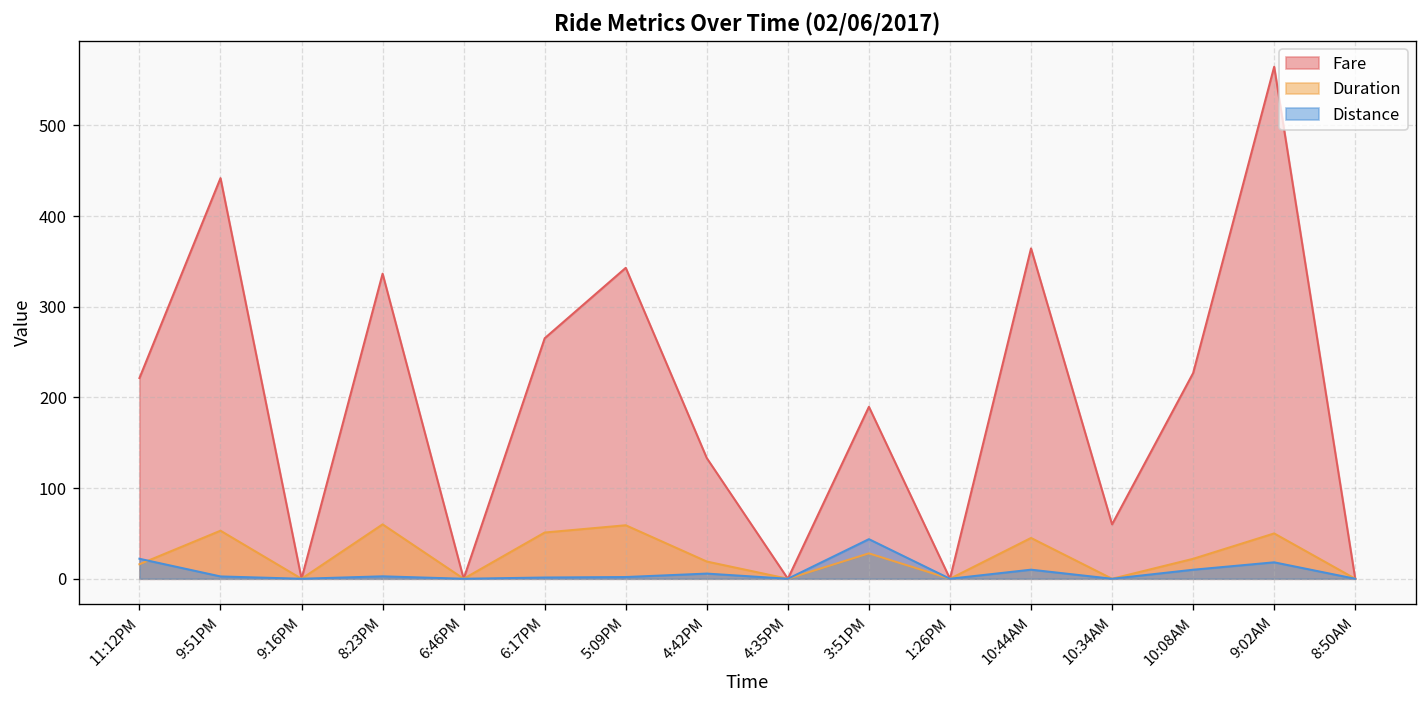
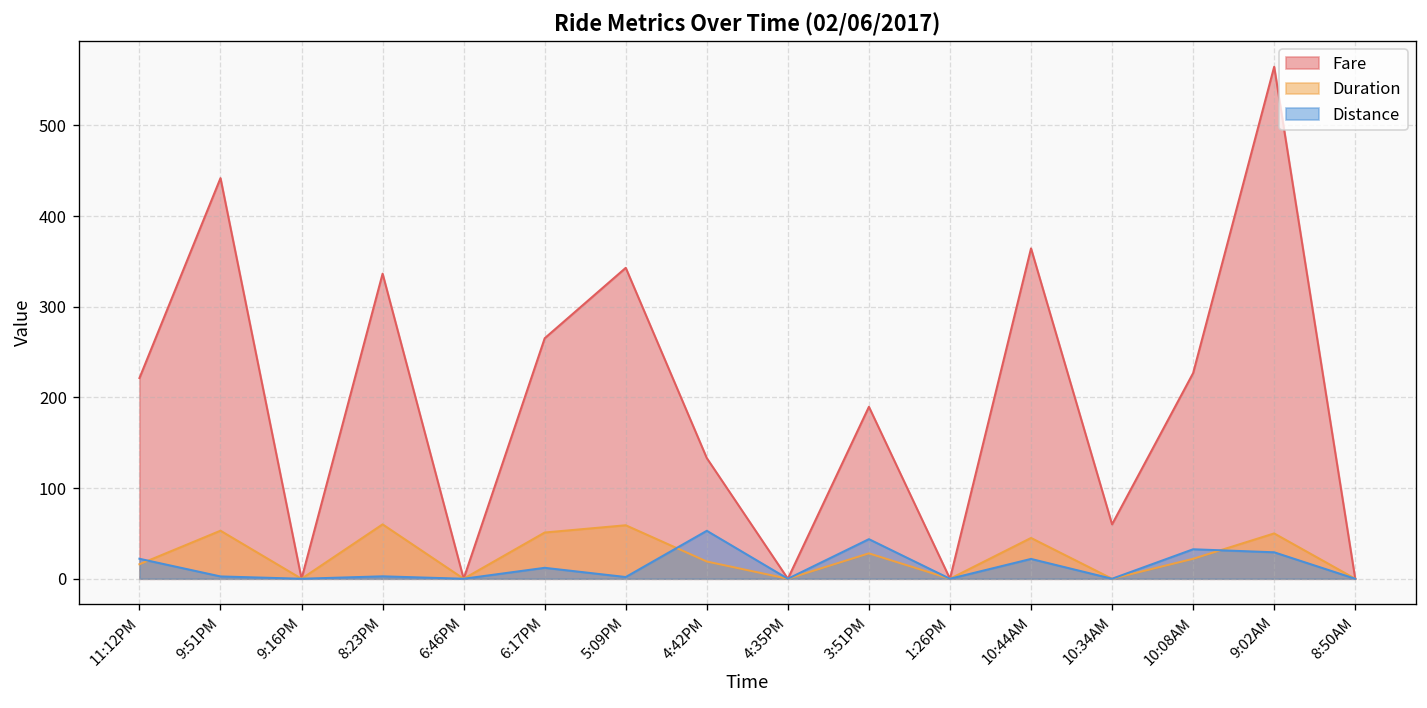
  {
    "Distance": {
      "11:12PM": 20,
      "9:51PM": 0,
      "8:23PM": 0,
-     "6:17PM": 0,
+     "6:17PM": 10,
      "5:09PM": 0,
-     "4:42PM": 10,
+     "4:42PM": 50,
      "3:51PM": 40,
-     "10:44AM": 10,
-     "10:08AM": 10,
-     "9:02AM": 20
+     "10:44AM": 20,
+     "10:08AM": 30,
+     "9:02AM": 30
    }
  }
